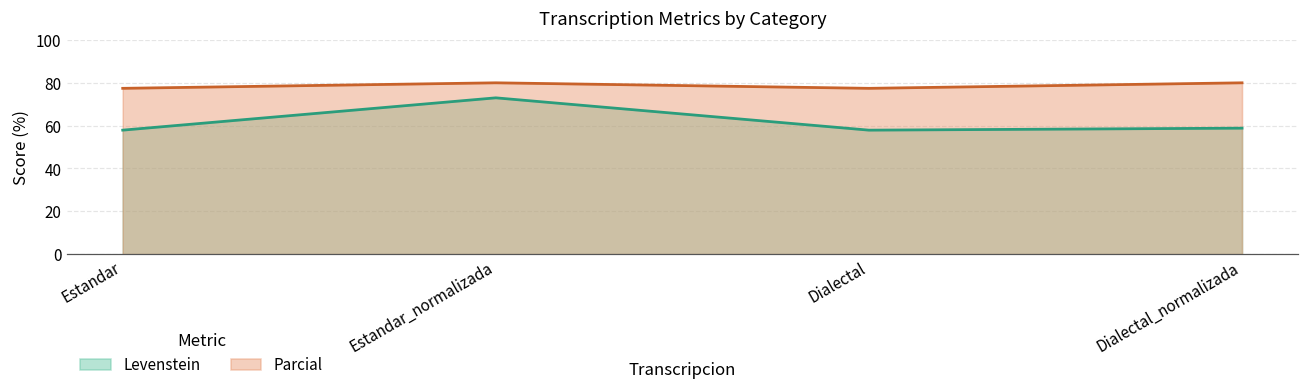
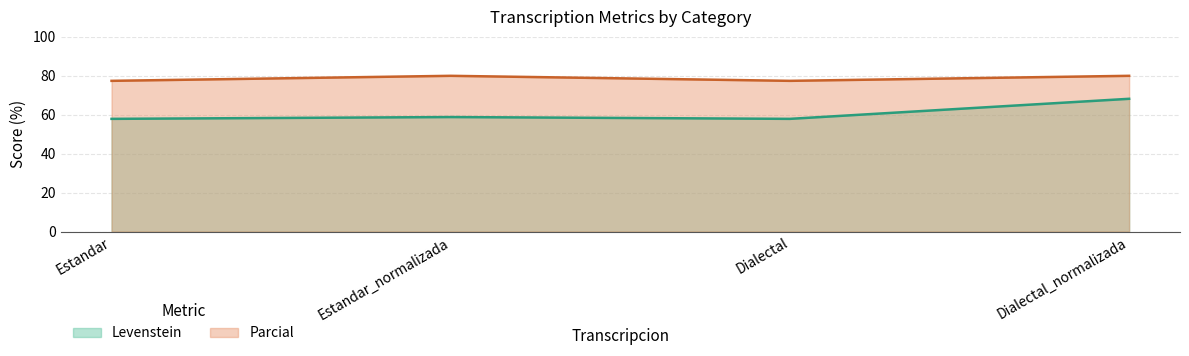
  {
    "Levenstein": {
      "Estandar": 58,
-     "Estandar_normalizada": 73,
+     "Estandar_normalizada": 59,
      "Dialectal": 58,
-     "Dialectal_normalizada": 59
+     "Dialectal_normalizada": 68
    },
    "Parcial": {
      "Estandar": 77,
      "Estandar_normalizada": 80,
      "Dialectal": 77,
      "Dialectal_normalizada": 80
    }
  }
